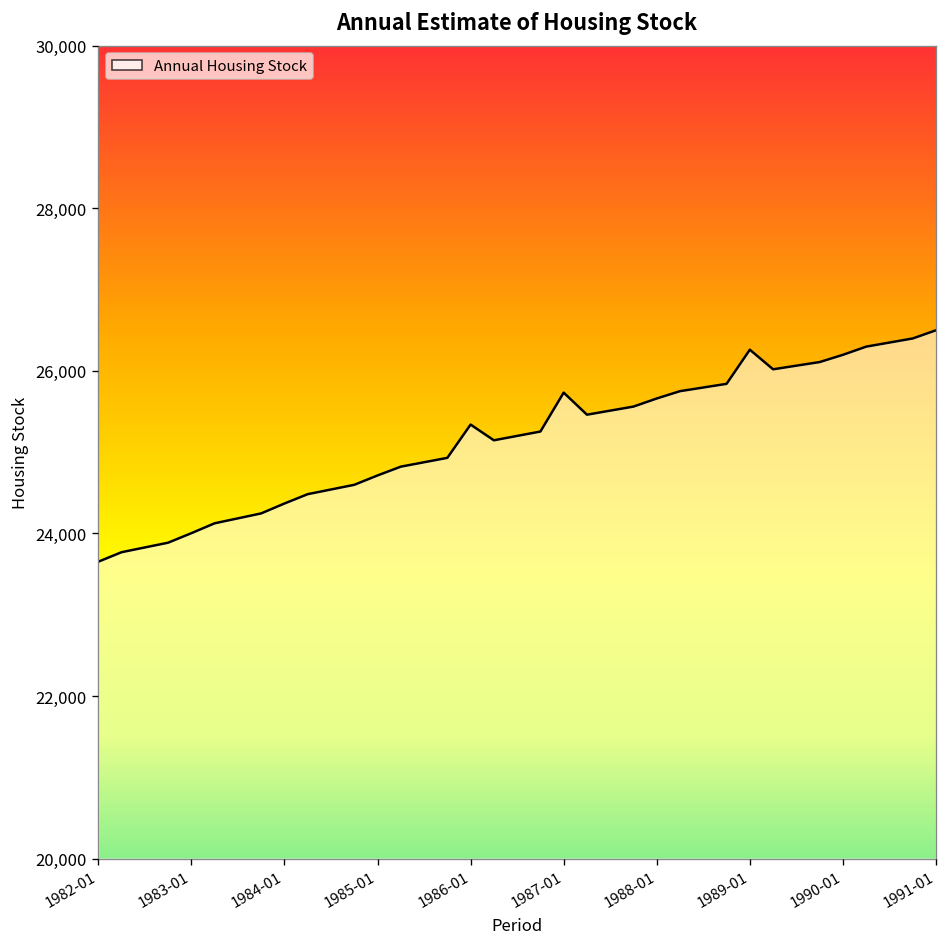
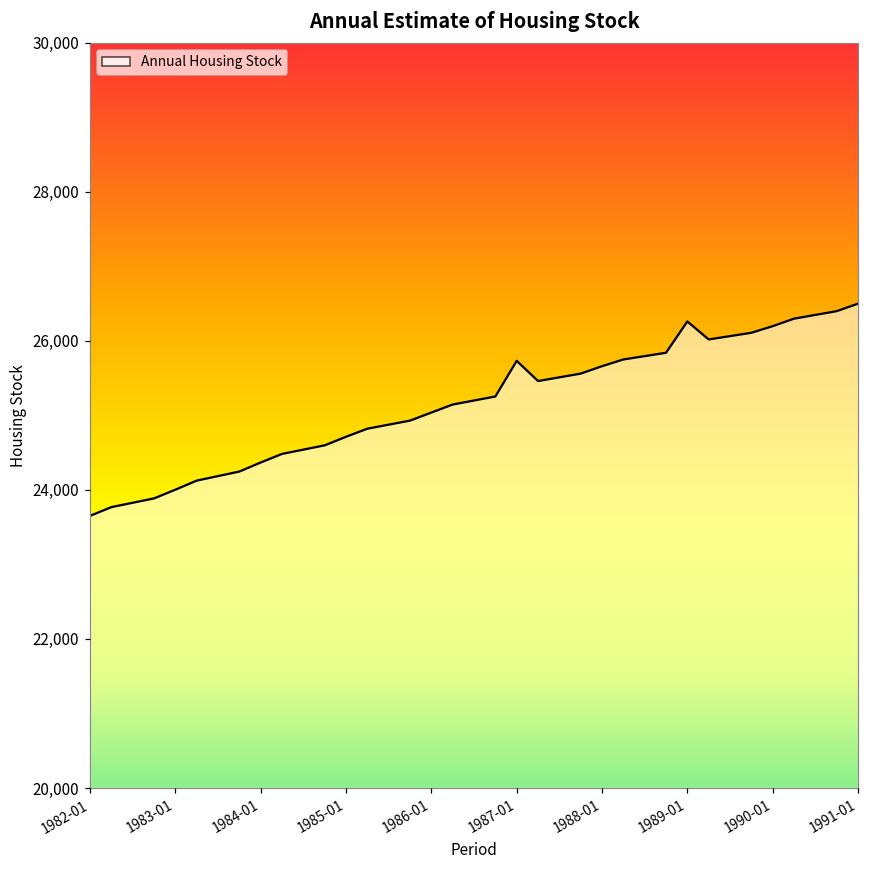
  {
    "1982-01": "23,700",
    "1983-01": "24,000",
    "1984-01": "24,400",
    "1985-01": "24,700",
-   "1986-01": "25,300",
+   "1986-01": "25,000",
    "1987-01": "25,700",
    "1988-01": "25,700",
    "1989-01": "26,300",
    "1990-01": "26,200",
    "1991-01": "26,500"
  }
